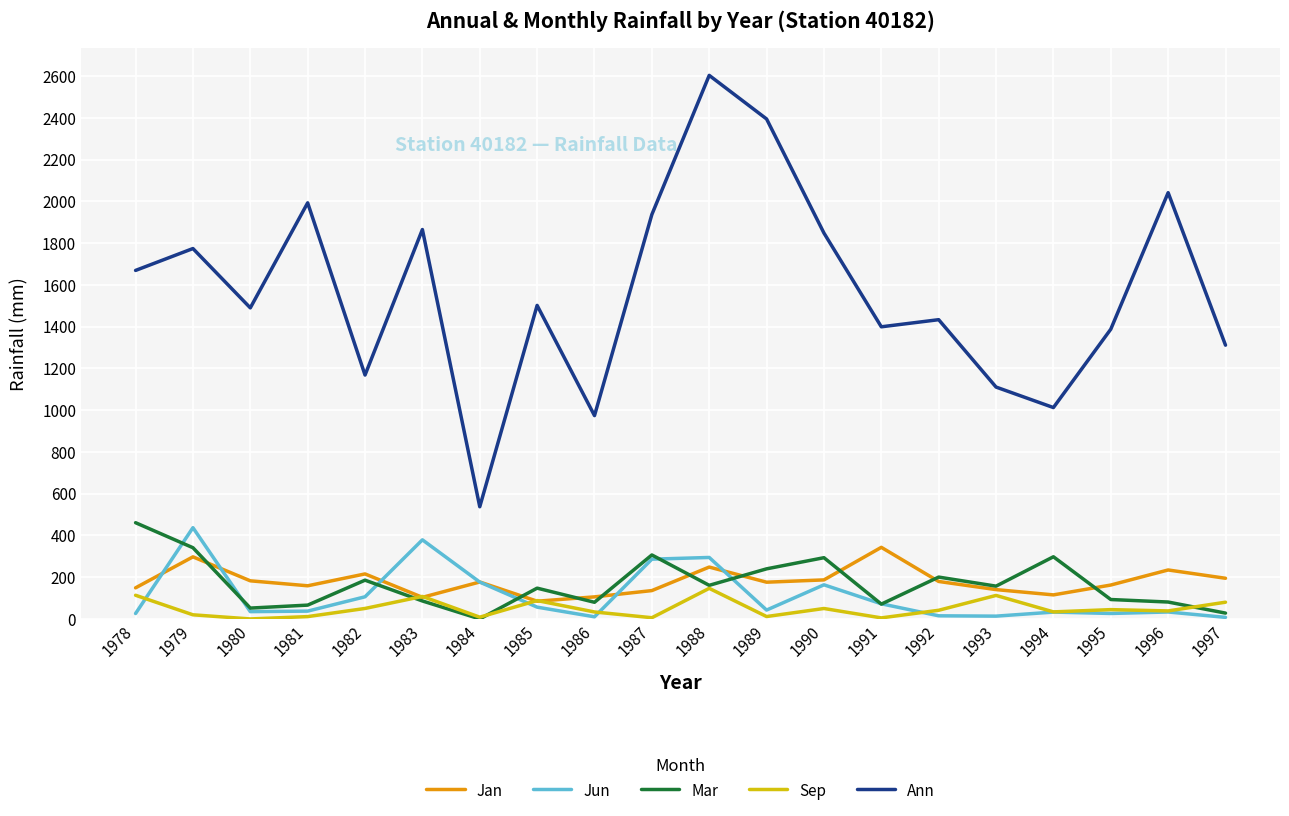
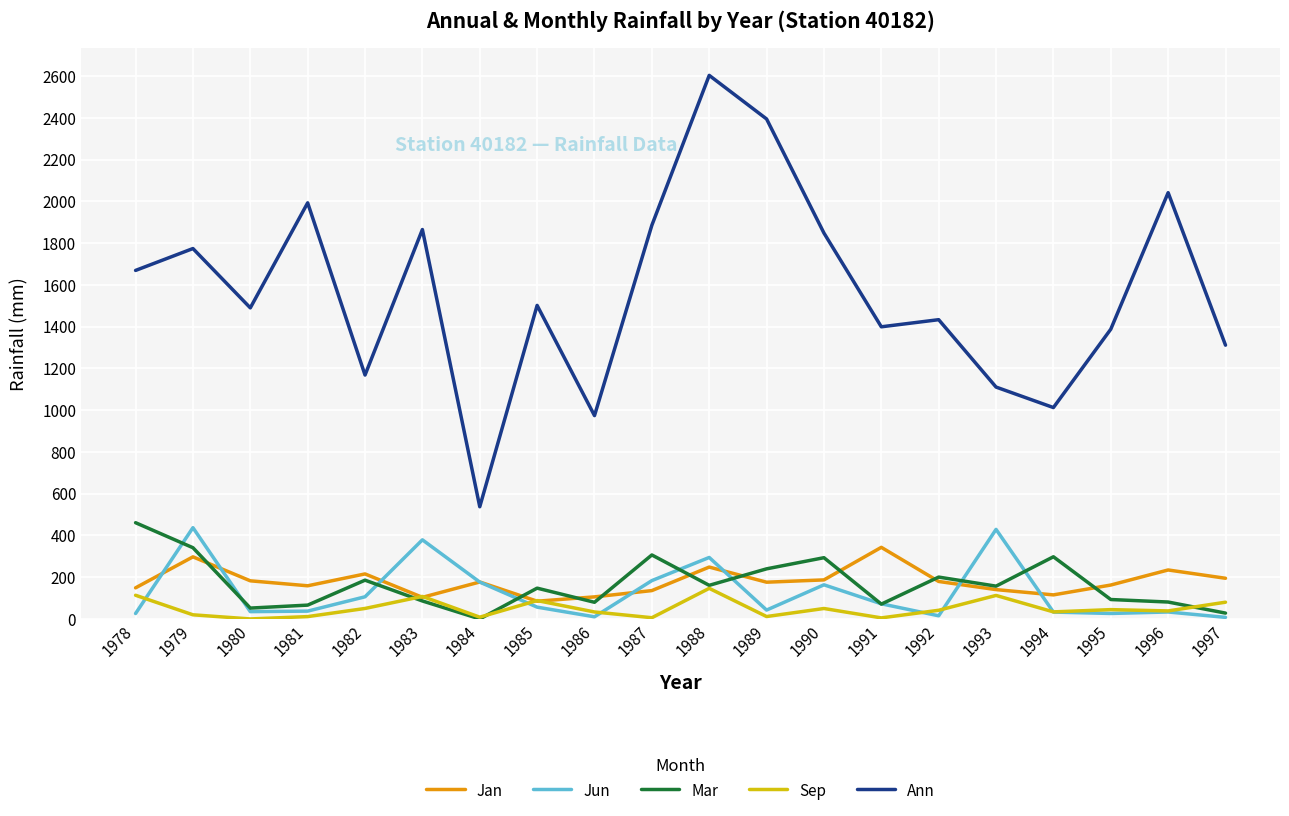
  {
    "Jun": {
      "1978": 30,
      "1979": 440,
      "1980": 40,
      "1981": 40,
      "1982": 110,
      "1983": 380,
      "1985": 60,
      "1986": 10,
-     "1987": 290,
+     "1987": 180,
      "1988": 290,
      "1989": 40,
      "1990": 160,
      "1992": 20,
-     "1993": 10,
+     "1993": 430,
      "1995": 30,
      "1997": 10
    },
    "Mar": {
      "1978": 460,
      "1979": 340,
      "1980": 50,
      "1981": 70,
      "1982": 190,
      "1983": 90,
      "1985": 150,
      "1986": 80,
      "1987": 310,
      "1988": 160,
      "1989": 240,
      "1990": 290,
      "1992": 200,
      "1993": 160,
      "1994": 300,
      "1995": 90,
      "1996": 80,
      "1997": 30
    },
    "Ann": {
      "1978": 1670,
      "1979": 1770,
      "1980": 1490,
      "1981": 1990,
      "1982": 1170,
      "1983": 1870,
      "1984": 540,
      "1985": 1500,
      "1986": 970,
-     "1987": 1940,
+     "1987": 1890,
      "1988": 2600,
      "1989": 2400,
      "1990": 1850,
      "1991": 1400,
      "1992": 1430,
      "1993": 1110,
      "1994": 1010,
      "1995": 1390,
      "1996": 2040,
      "1997": 1310
    }
  }
